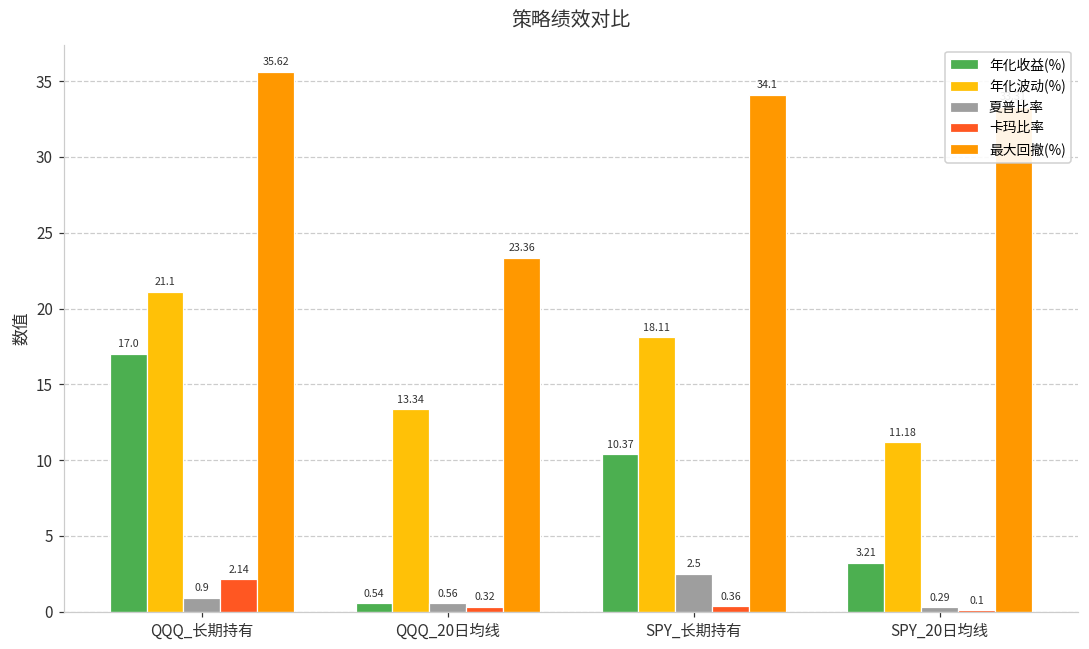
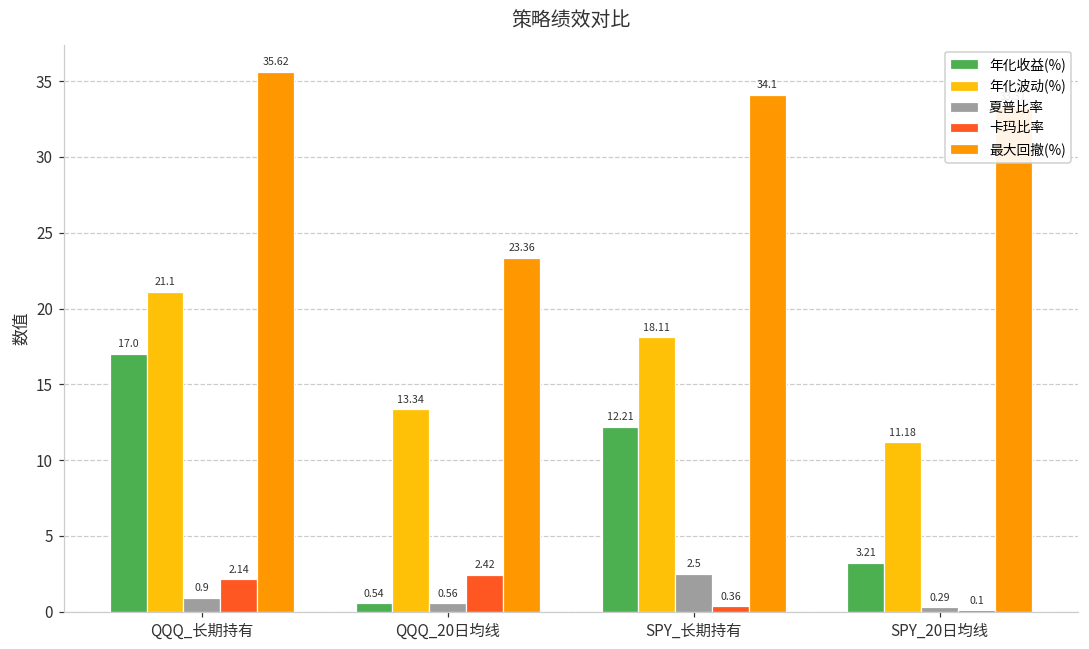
  {
    "年化收益(%)": {
      "QQQ_长期持有": 17.0,
      "QQQ_20日均线": 0.54,
-     "SPY_长期持有": 10.37,
+     "SPY_长期持有": 12.21,
      "SPY_20日均线": 3.21
    },
    "夏普比率": {
      "QQQ_长期持有": 0.9,
      "QQQ_20日均线": 0.56,
      "SPY_长期持有": 2.5,
      "SPY_20日均线": 0.29
    },
    "卡玛比率": {
      "QQQ_长期持有": 2.14,
-     "QQQ_20日均线": 0.32,
+     "QQQ_20日均线": 2.42,
      "SPY_长期持有": 0.36,
      "SPY_20日均线": 0.1
    }
  }
